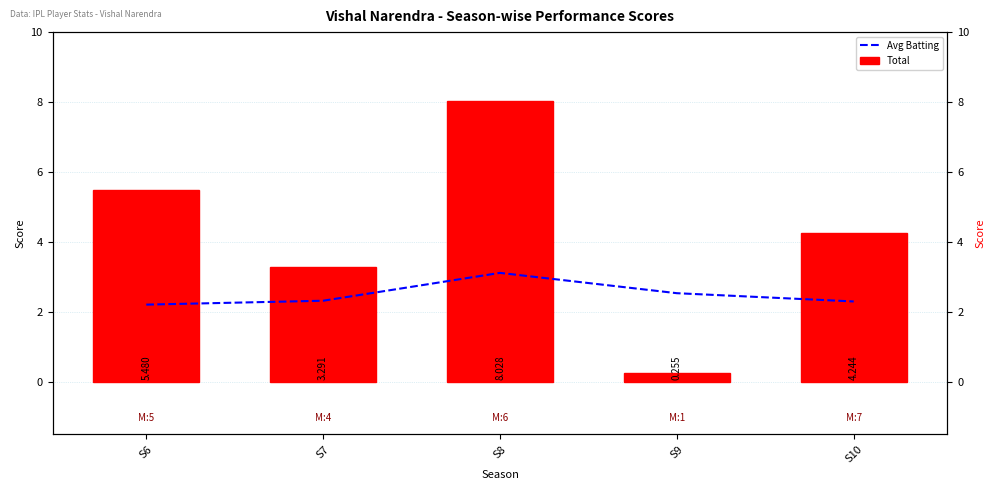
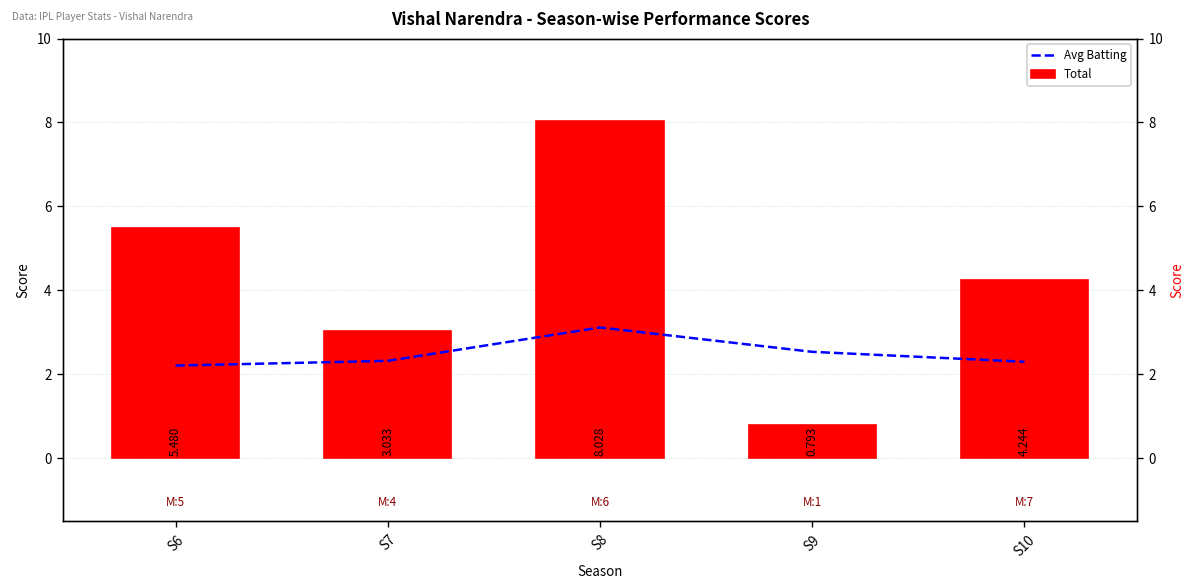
  {
    "Total": {
      "S6": 5.480,
-     "S7": 3.291,
+     "S7": 3.033,
      "S8": 8.028,
-     "S9": 0.255,
+     "S9": 0.793,
      "S10": 4.244
    },
    "Avg Batting": {
      "S6": 2.2,
      "S7": 2.3,
      "S8": 3.1,
      "S9": 2.5,
      "S10": 2.3
    }
  }
